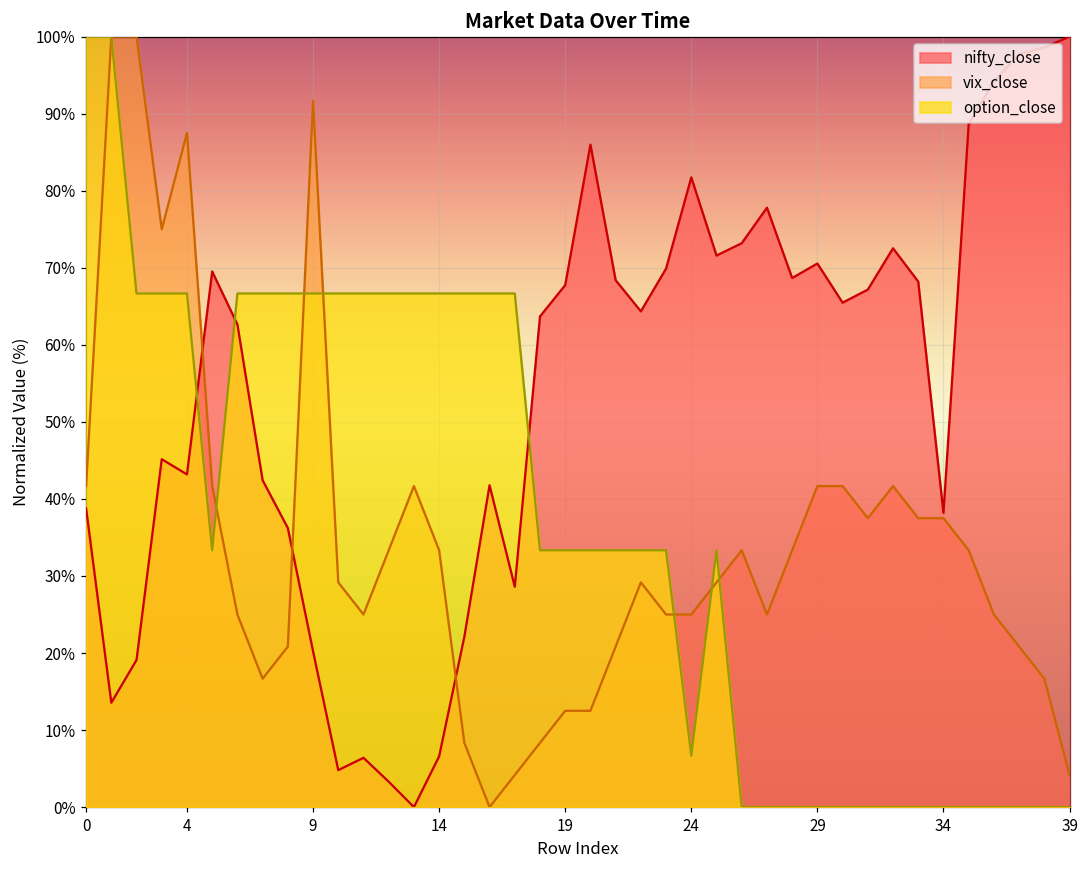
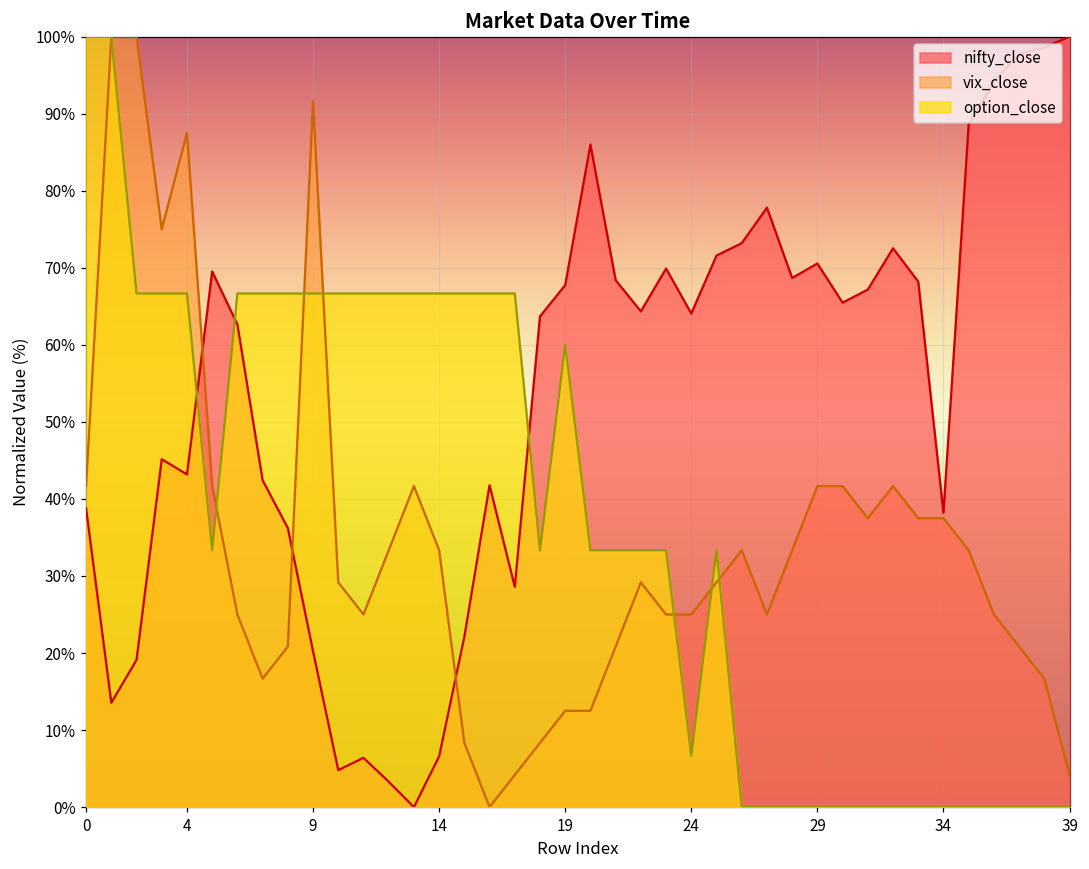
  {
    "nifty_close": {
      "0": "39%",
      "4": "43%",
      "9": "20%",
      "14": "7%",
      "19": "68%",
-     "24": "82%",
+     "24": "64%",
      "29": "71%",
      "34": "38%",
      "39": "100%"
    },
    "vix_close": {
      "0": "42%",
      "4": "87%",
      "9": "92%",
      "14": "33%",
      "19": "13%",
      "24": "25%",
      "29": "42%",
      "34": "37%",
      "39": "4%"
    },
    "option_close": {
      "0": "100%",
      "4": "67%",
      "9": "67%",
      "14": "67%",
-     "19": "33%",
+     "19": "60%",
      "24": "7%",
      "29": "0%",
      "34": "0%",
      "39": "0%"
    }
  }
